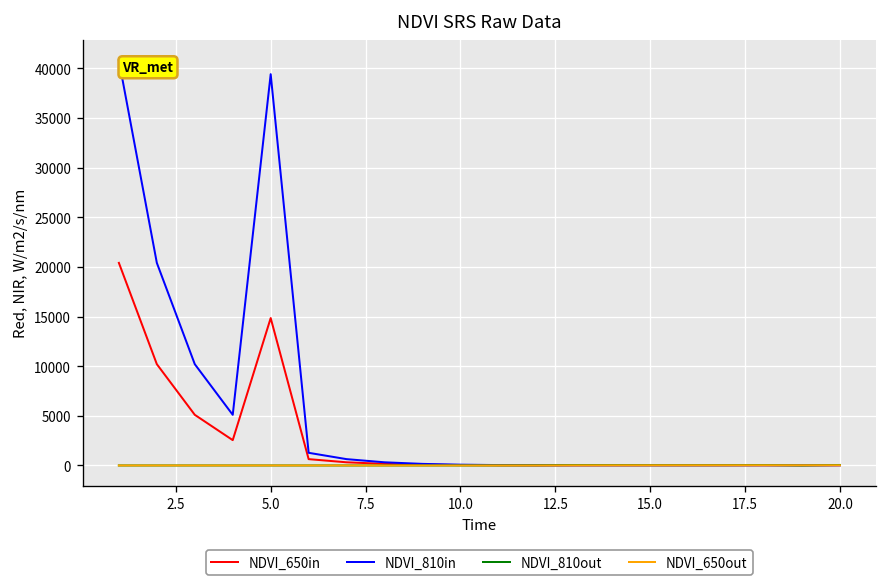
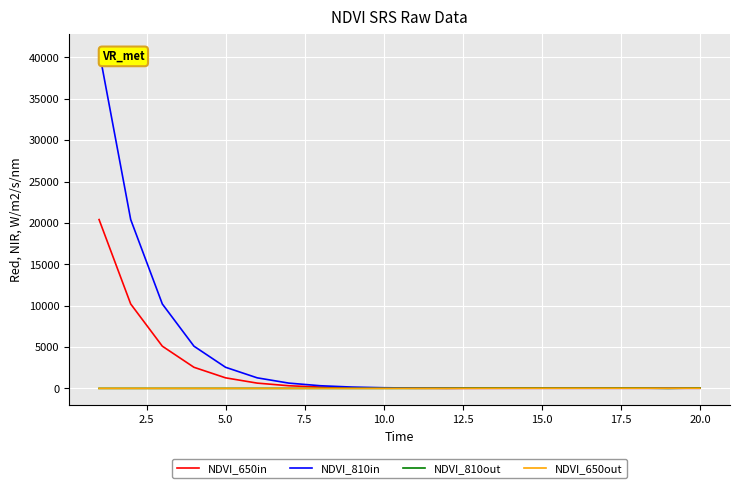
  {
    "NDVI_650in": {
-     "5.0": 15000
+     "5.0": 1000
    },
    "NDVI_810in": {
-     "5.0": 39000
+     "5.0": 3000
    }
  }
